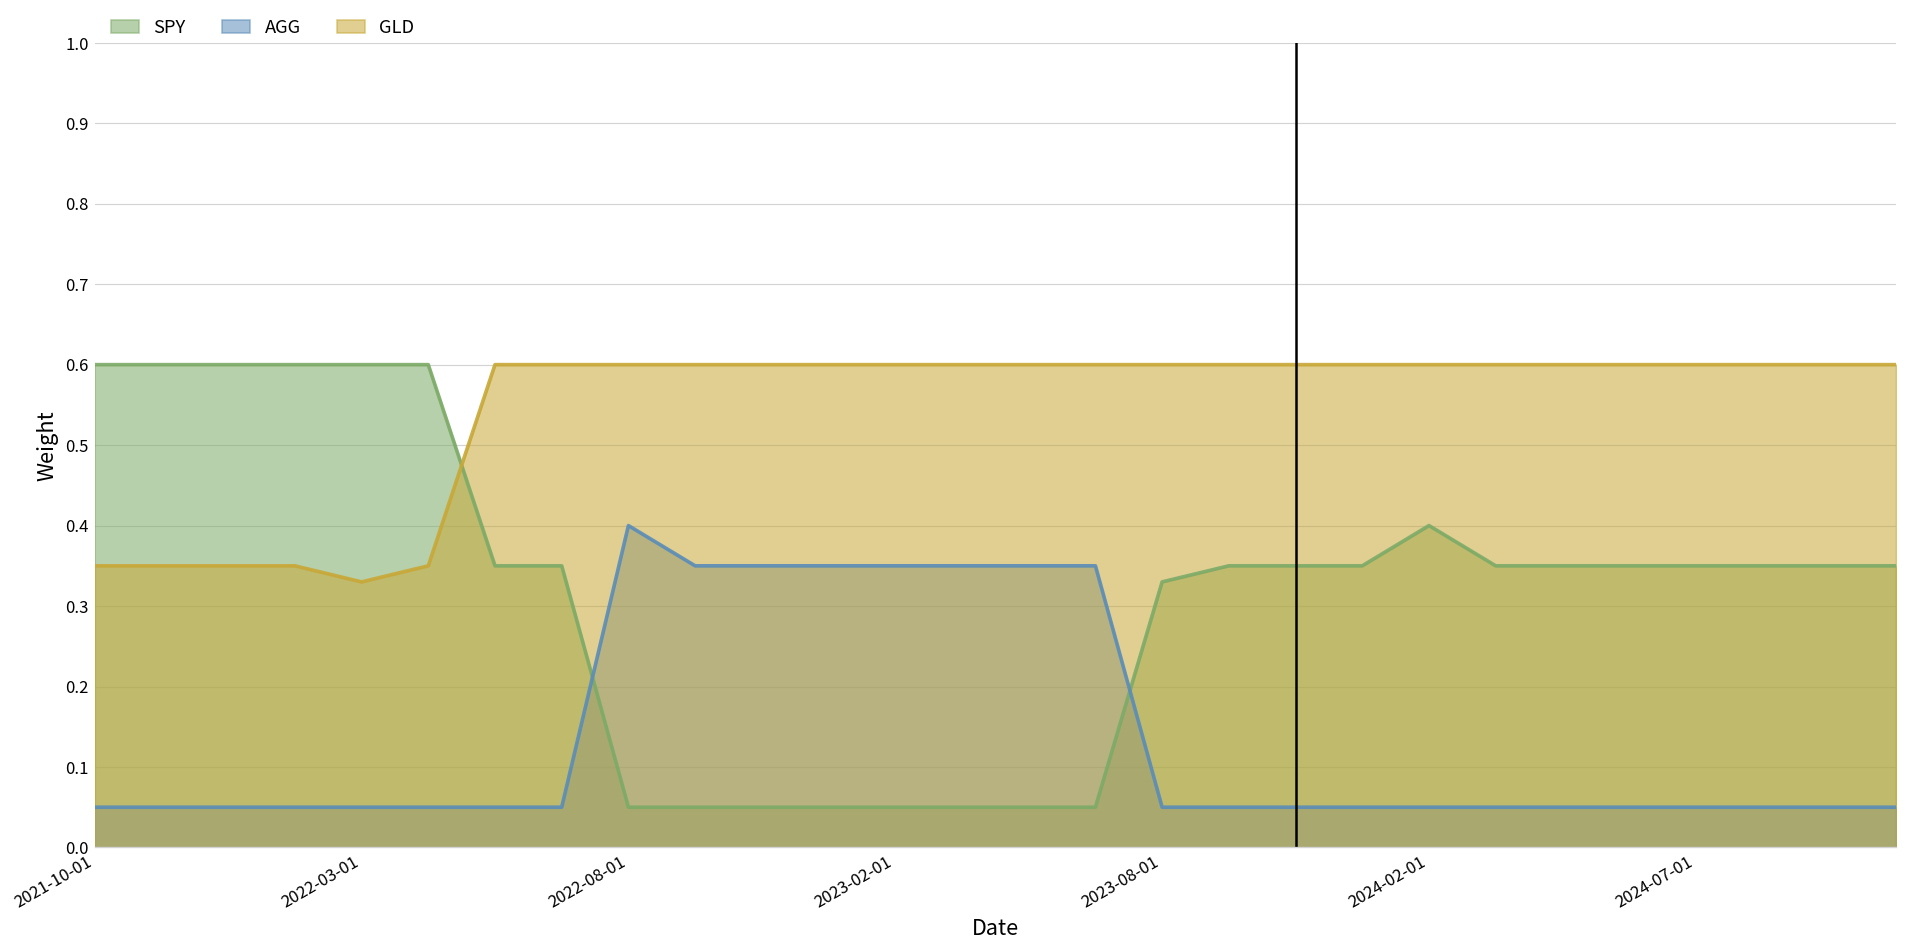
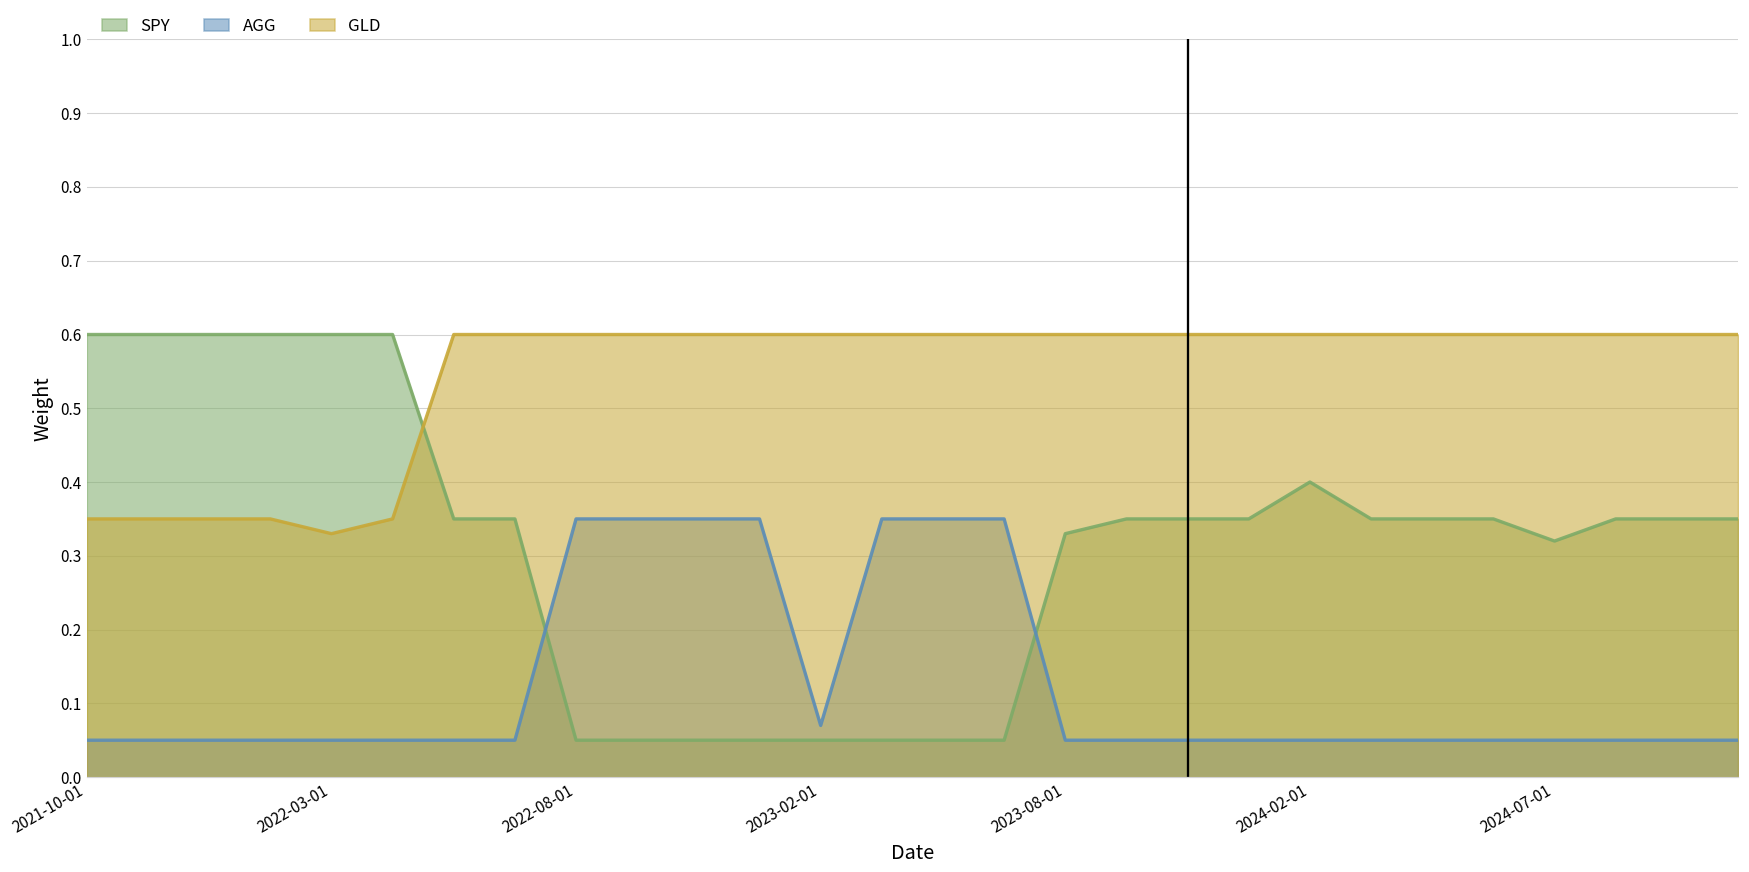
  {
    "SPY": {
      "2021-10-01": 0.60,
      "2022-03-01": 0.60,
      "2022-08-01": 0.05,
      "2023-02-01": 0.05,
      "2023-08-01": 0.33,
      "2024-02-01": 0.40,
-     "2024-07-01": 0.35
+     "2024-07-01": 0.32
    },
    "AGG": {
      "2021-10-01": 0.05,
      "2022-03-01": 0.05,
-     "2022-08-01": 0.40,
-     "2023-02-01": 0.35,
+     "2022-08-01": 0.35,
+     "2023-02-01": 0.07,
      "2023-08-01": 0.05,
      "2024-02-01": 0.05,
      "2024-07-01": 0.05
    },
    "GLD": {
      "2021-10-01": 0.35,
      "2022-03-01": 0.33,
      "2022-08-01": 0.60,
      "2023-02-01": 0.60,
      "2023-08-01": 0.60,
      "2024-02-01": 0.60,
      "2024-07-01": 0.60
    }
  }
